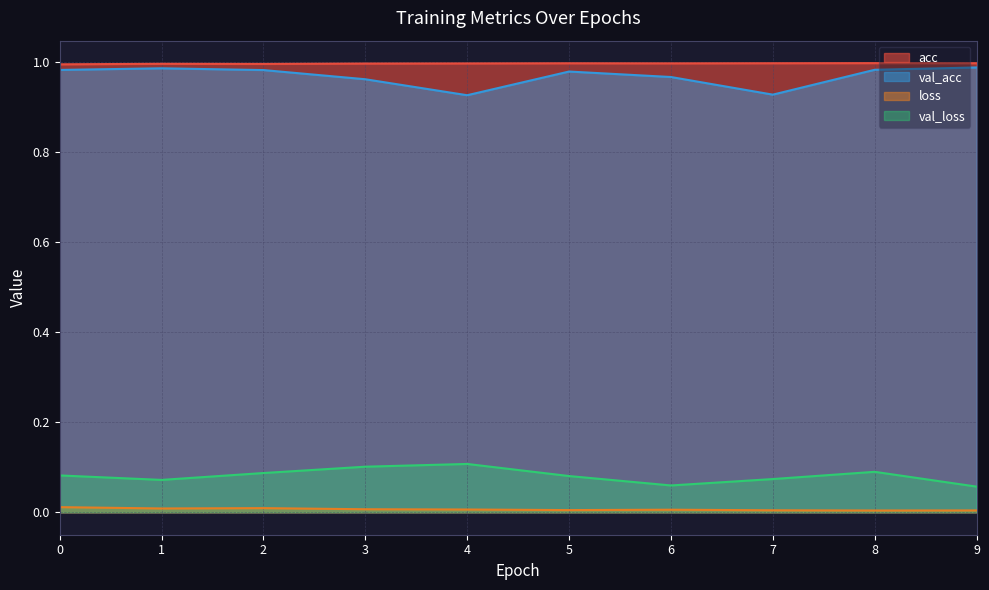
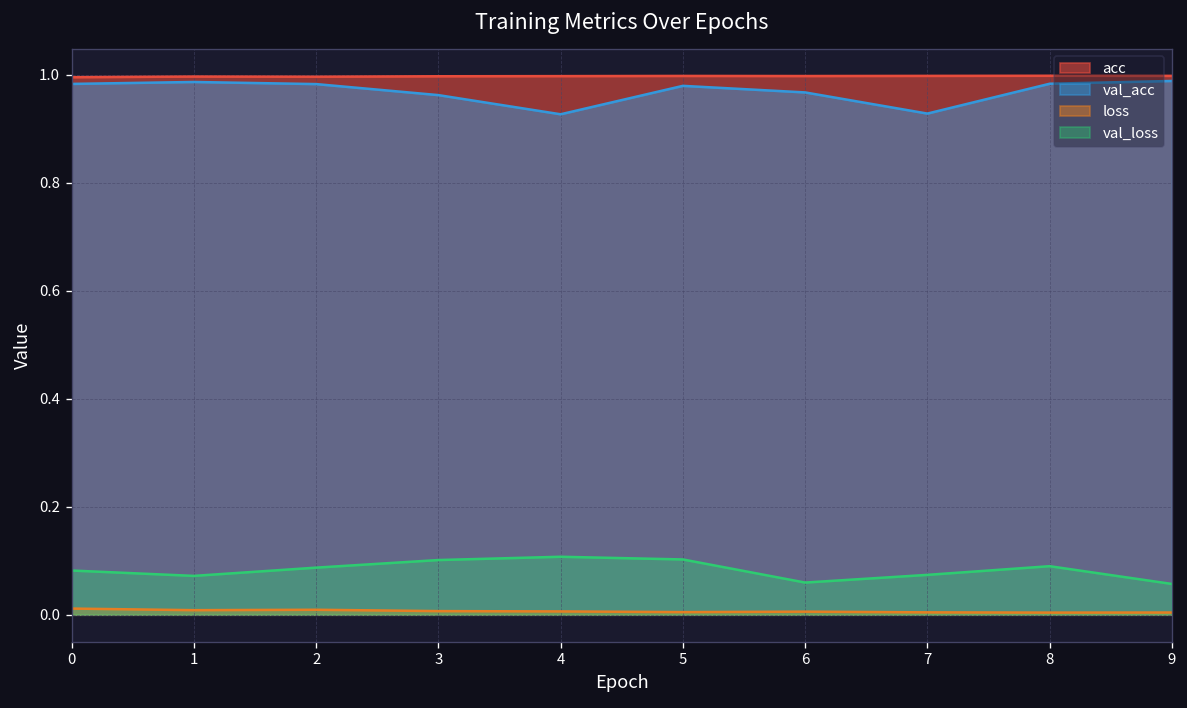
  {
    "val_acc": {
      "0": 0.98,
      "1": 0.99,
      "2": 0.98,
      "3": 0.96,
      "4": 0.93,
      "5": 0.98,
      "6": 0.97,
      "7": 0.93,
      "8": 0.98,
      "9": 0.99
    },
    "val_loss": {
      "0": 0.08,
      "1": 0.07,
      "2": 0.09,
      "3": 0.10,
      "4": 0.11,
-     "5": 0.08,
+     "5": 0.10,
      "6": 0.06,
      "7": 0.07,
      "8": 0.09,
      "9": 0.06
    }
  }
